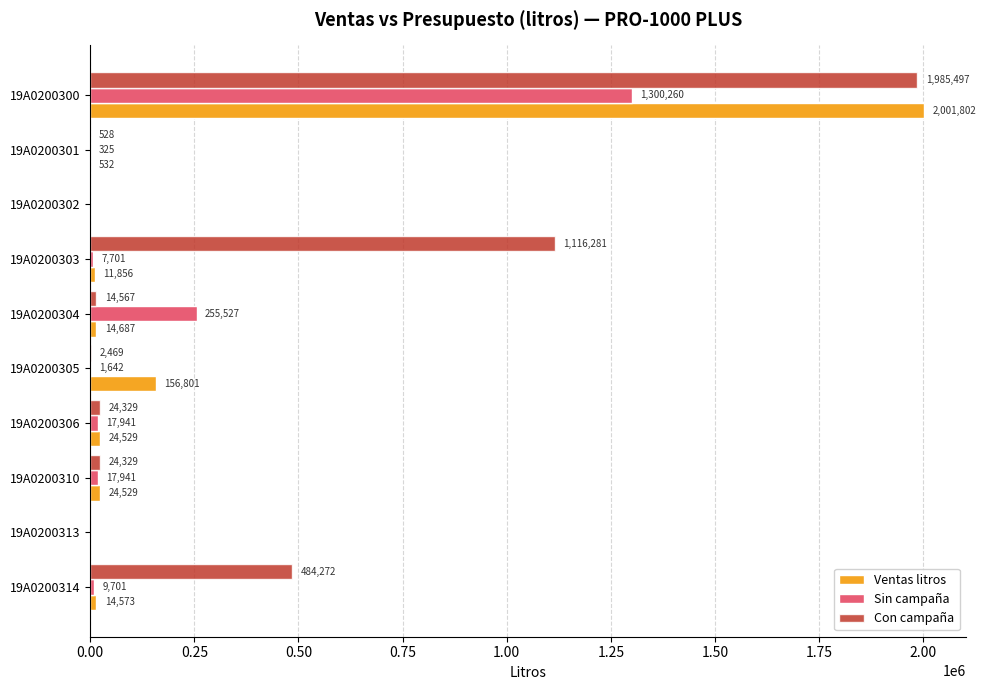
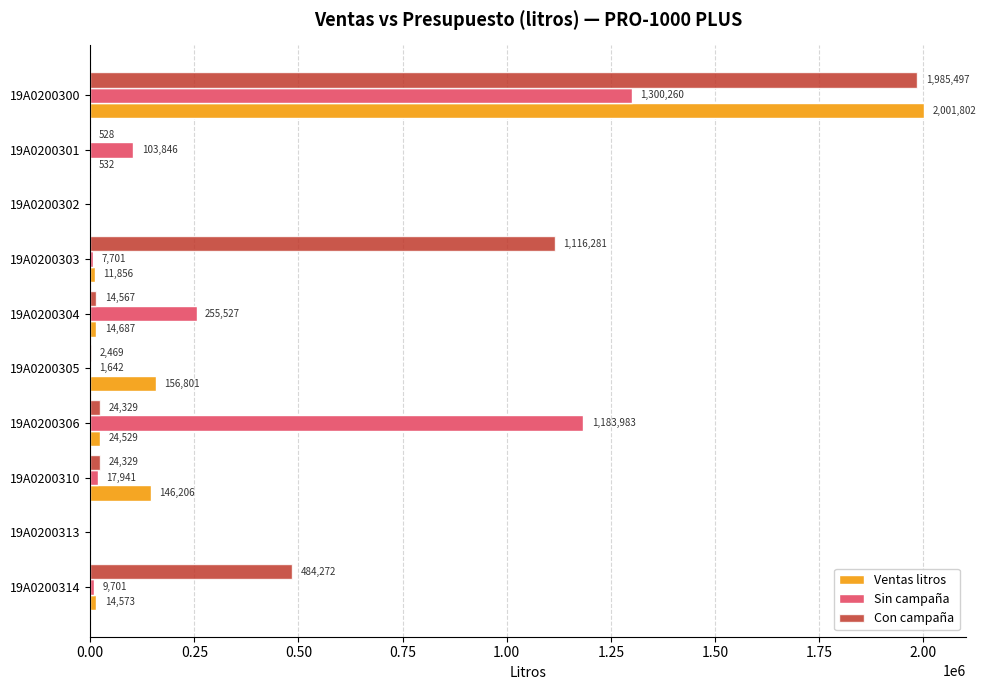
  {
    "Ventas litros": {
      "19A0200300": "2,001,802",
      "19A0200301": "532",
      "19A0200303": "11,856",
      "19A0200304": "14,687",
      "19A0200305": "156,801",
      "19A0200306": "24,529",
-     "19A0200310": "24,529",
+     "19A0200310": "146,206",
      "19A0200314": "14,573"
    },
    "Sin campaña": {
      "19A0200300": "1,300,260",
-     "19A0200301": "325",
+     "19A0200301": "103,846",
      "19A0200303": "7,701",
      "19A0200304": "255,527",
      "19A0200305": "1,642",
-     "19A0200306": "17,941",
+     "19A0200306": "1,183,983",
      "19A0200310": "17,941",
      "19A0200314": "9,701"
    },
    "Con campaña": {
      "19A0200300": "1,985,497",
      "19A0200301": "528",
      "19A0200303": "1,116,281",
      "19A0200304": "14,567",
      "19A0200305": "2,469",
      "19A0200306": "24,329",
      "19A0200310": "24,329",
      "19A0200314": "484,272"
    }
  }
